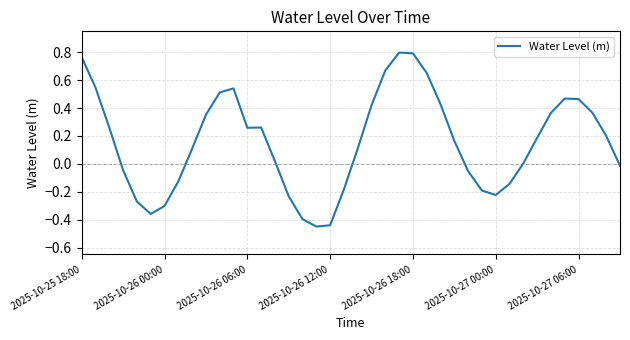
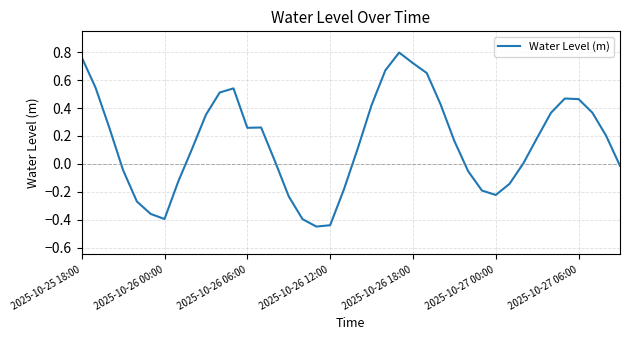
  {
    "2025-10-25 18:00": 0.76,
-   "2025-10-26 00:00": -0.30,
+   "2025-10-26 00:00": -0.40,
    "2025-10-26 06:00": 0.26,
    "2025-10-26 12:00": -0.44,
-   "2025-10-26 18:00": 0.79,
+   "2025-10-26 18:00": 0.72,
    "2025-10-27 00:00": -0.22,
    "2025-10-27 06:00": 0.46
  }
